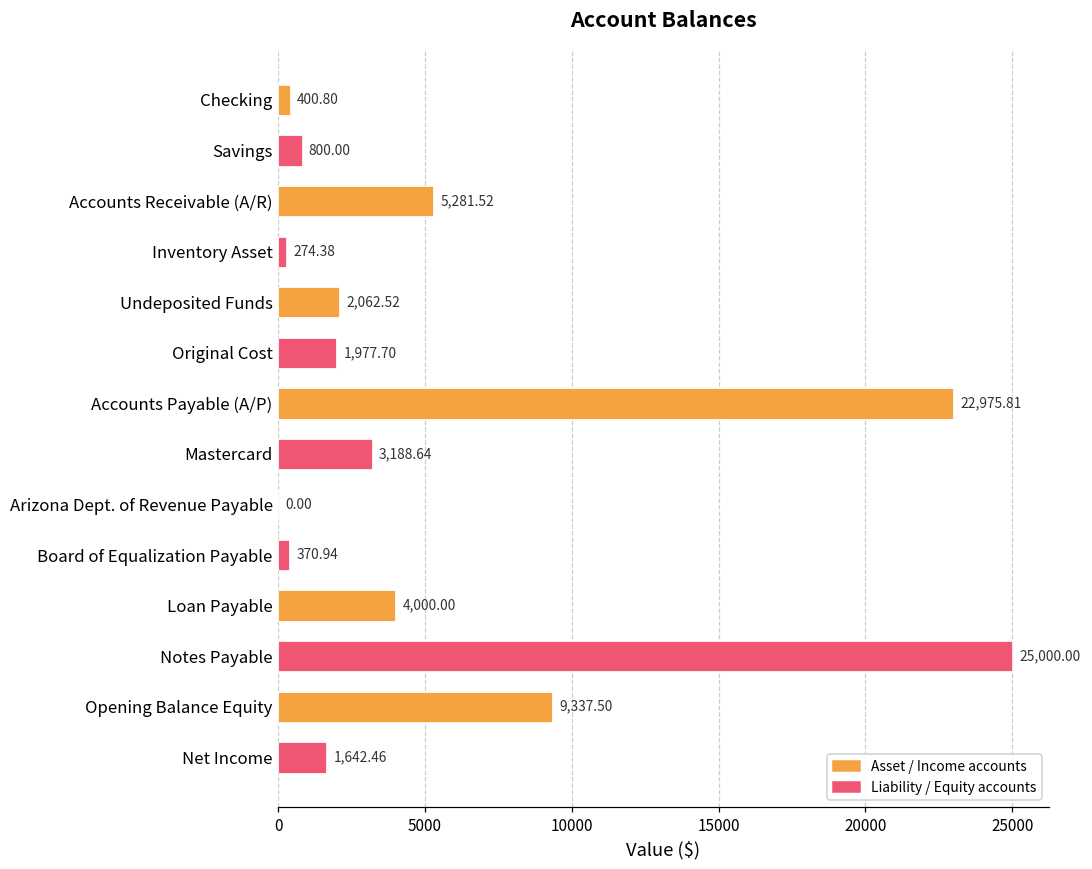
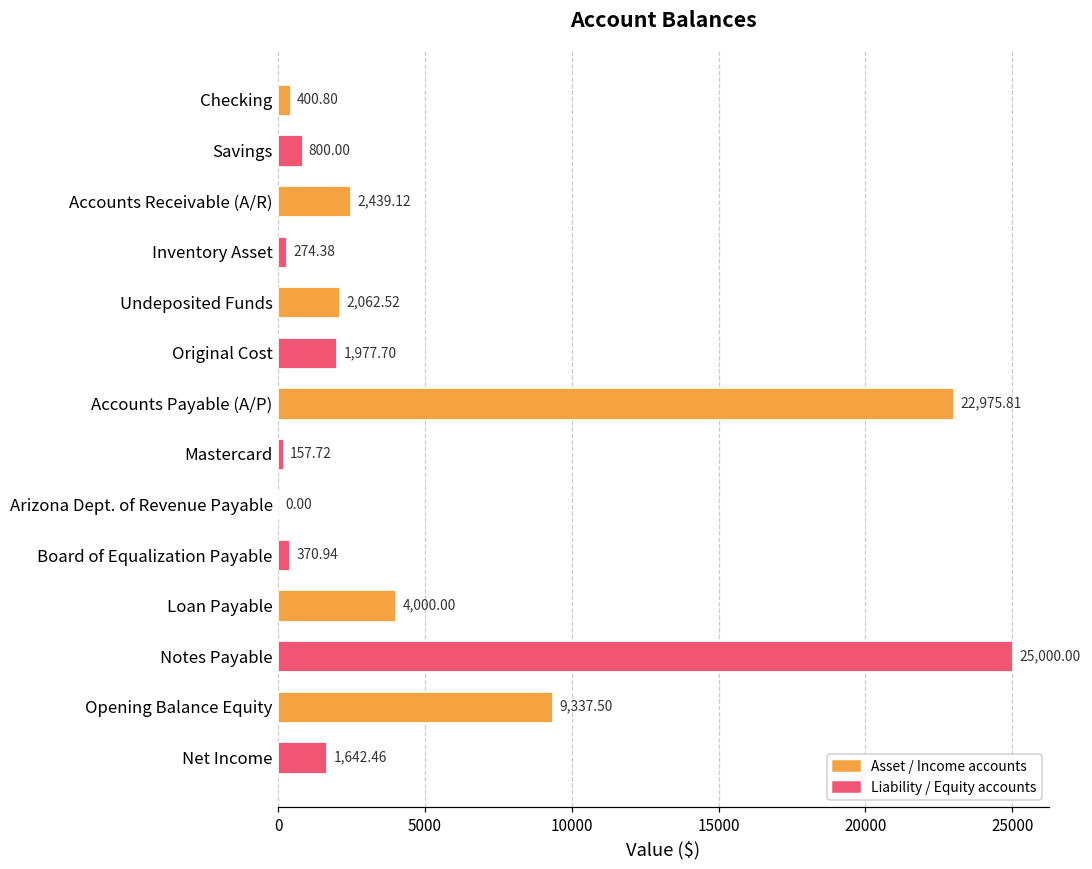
  {
    "Checking": "400.80",
    "Savings": "800.00",
-   "Accounts Receivable (A/R)": "5,281.52",
+   "Accounts Receivable (A/R)": "2,439.12",
    "Inventory Asset": "274.38",
    "Undeposited Funds": "2,062.52",
    "Original Cost": "1,977.70",
    "Accounts Payable (A/P)": "22,975.81",
-   "Mastercard": "3,188.64",
+   "Mastercard": "157.72",
    "Arizona Dept. of Revenue Payable": "0.00",
    "Board of Equalization Payable": "370.94",
    "Loan Payable": "4,000.00",
    "Notes Payable": "25,000.00",
    "Opening Balance Equity": "9,337.50",
    "Net Income": "1,642.46"
  }
